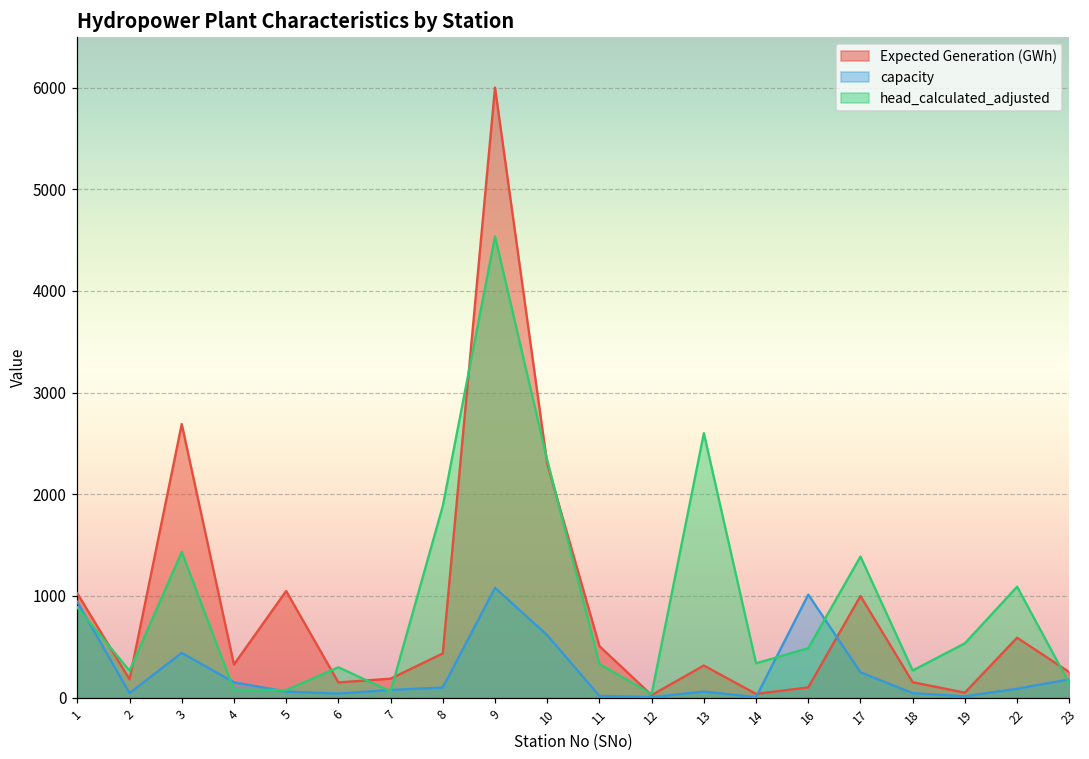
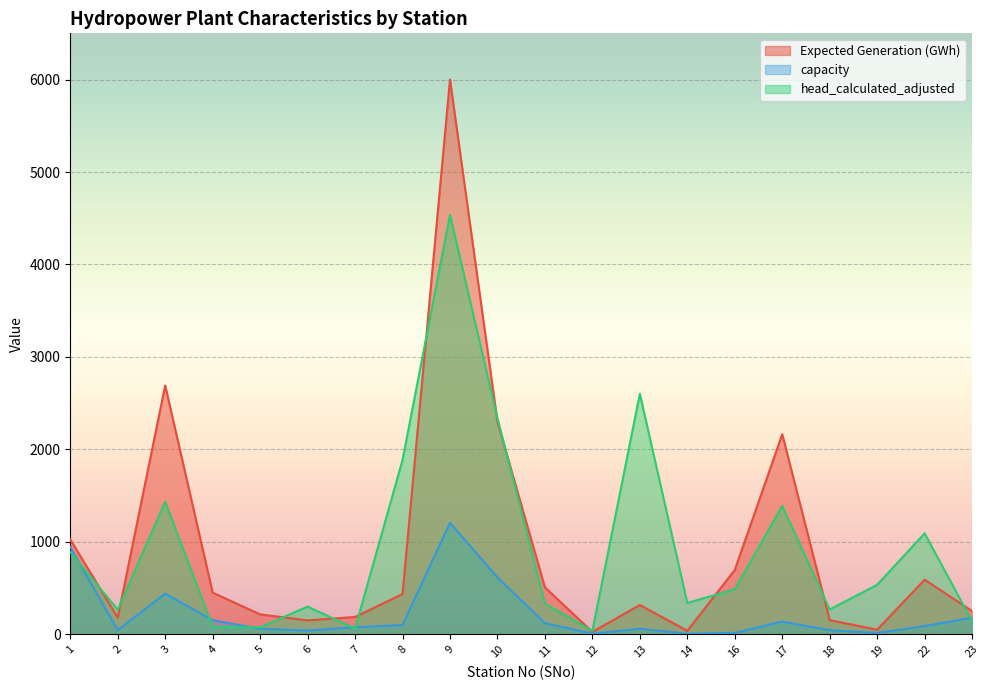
  {
    "Expected Generation (GWh)": {
      "1": 1000,
      "2": 200,
      "3": 2700,
-     "4": 300,
-     "5": 1000,
+     "4": 500,
+     "5": 200,
      "6": 200,
      "7": 200,
      "8": 400,
      "9": 6000,
      "10": 2300,
      "11": 500,
      "13": 300,
      "14": 0,
-     "16": 100,
-     "17": 1000,
+     "16": 700,
+     "17": 2200,
      "18": 200,
      "19": 0,
      "22": 600,
      "23": 300
    },
    "capacity": {
      "1": 900,
      "2": 0,
      "3": 400,
      "4": 200,
      "6": 0,
      "8": 100,
-     "9": 1100,
+     "9": 1200,
      "10": 600,
-     "11": 0,
+     "11": 100,
      "13": 100,
      "14": 0,
-     "16": 1000,
-     "17": 300,
+     "16": 0,
+     "17": 100,
      "18": 0,
      "19": 0,
      "22": 100,
      "23": 200
    },
    "head_calculated_adjusted": {
      "1": 900,
      "2": 300,
      "3": 1400,
      "4": 100,
      "6": 300,
      "8": 1900,
      "9": 4500,
      "10": 2300,
      "11": 300,
      "13": 2600,
      "14": 300,
      "16": 500,
      "17": 1400,
      "18": 300,
      "19": 500,
      "22": 1100,
      "23": 100
    }
  }
